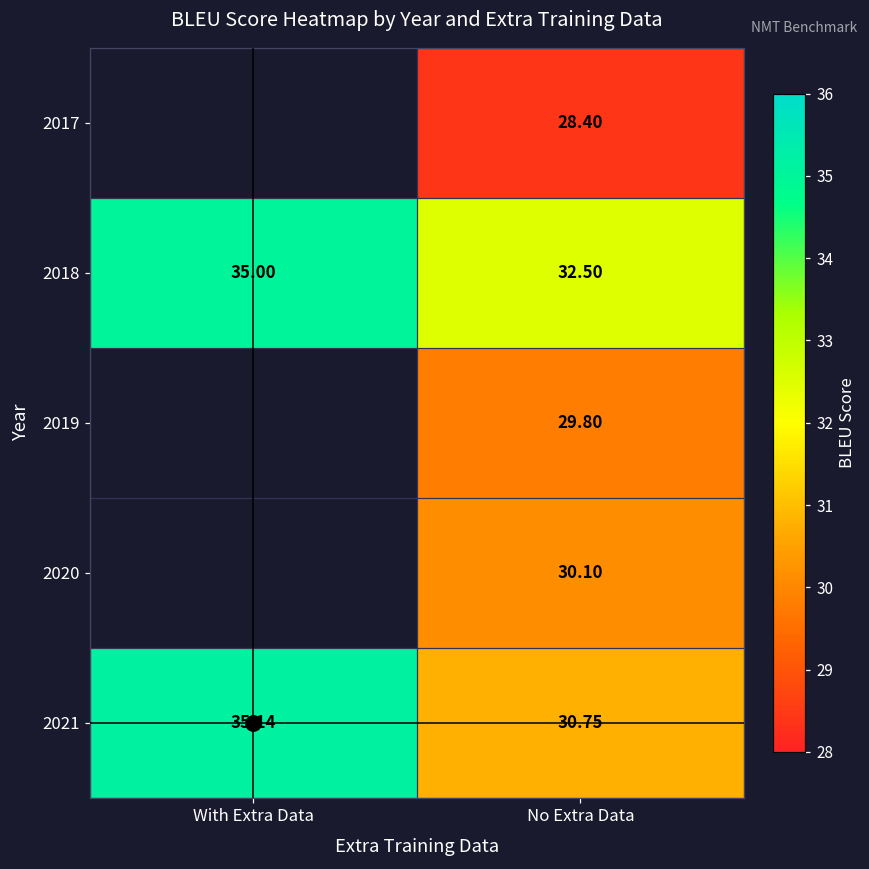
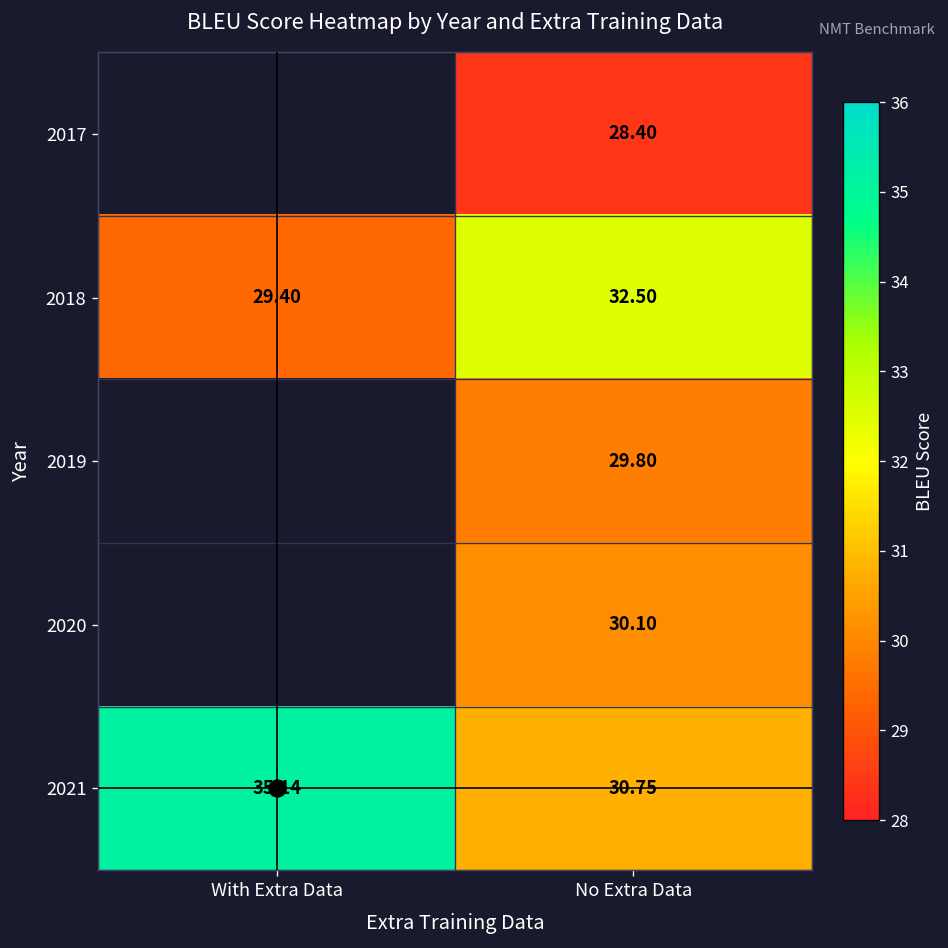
  {
    "2017": {
      "No Extra Data": 28.40
    },
    "2018": {
-     "With Extra Data": 35.00,
+     "With Extra Data": 29.40,
      "No Extra Data": 32.50
    },
    "2019": {
      "No Extra Data": 29.80
    },
    "2020": {
      "No Extra Data": 30.10
    },
    "2021": {
      "No Extra Data": 30.75
    }
  }
